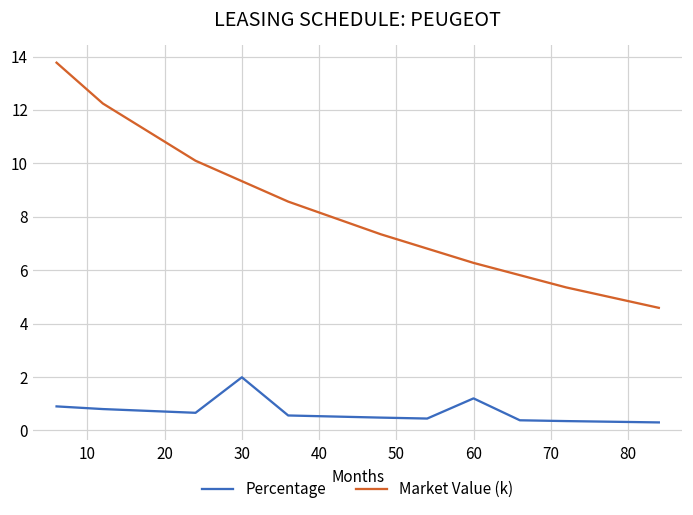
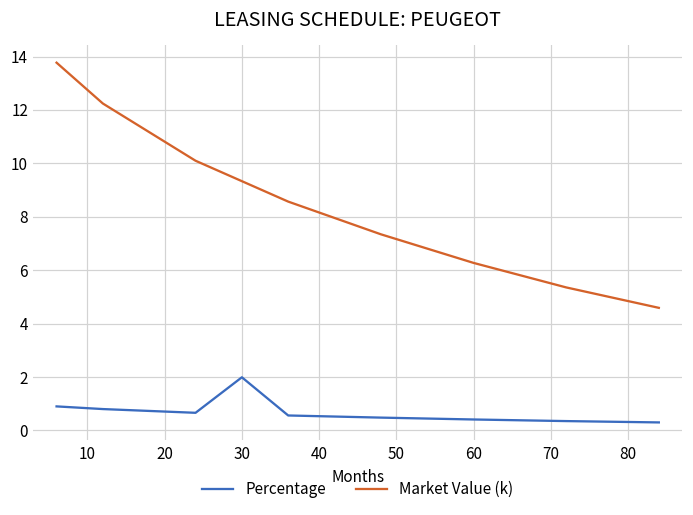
  {
    "Percentage": {
      "30": 2.0,
-     "60": 1.2
+     "60": 0.4
    },
    "Market Value (k)": {
      "30": 9.3,
      "60": 6.3
    }
  }
